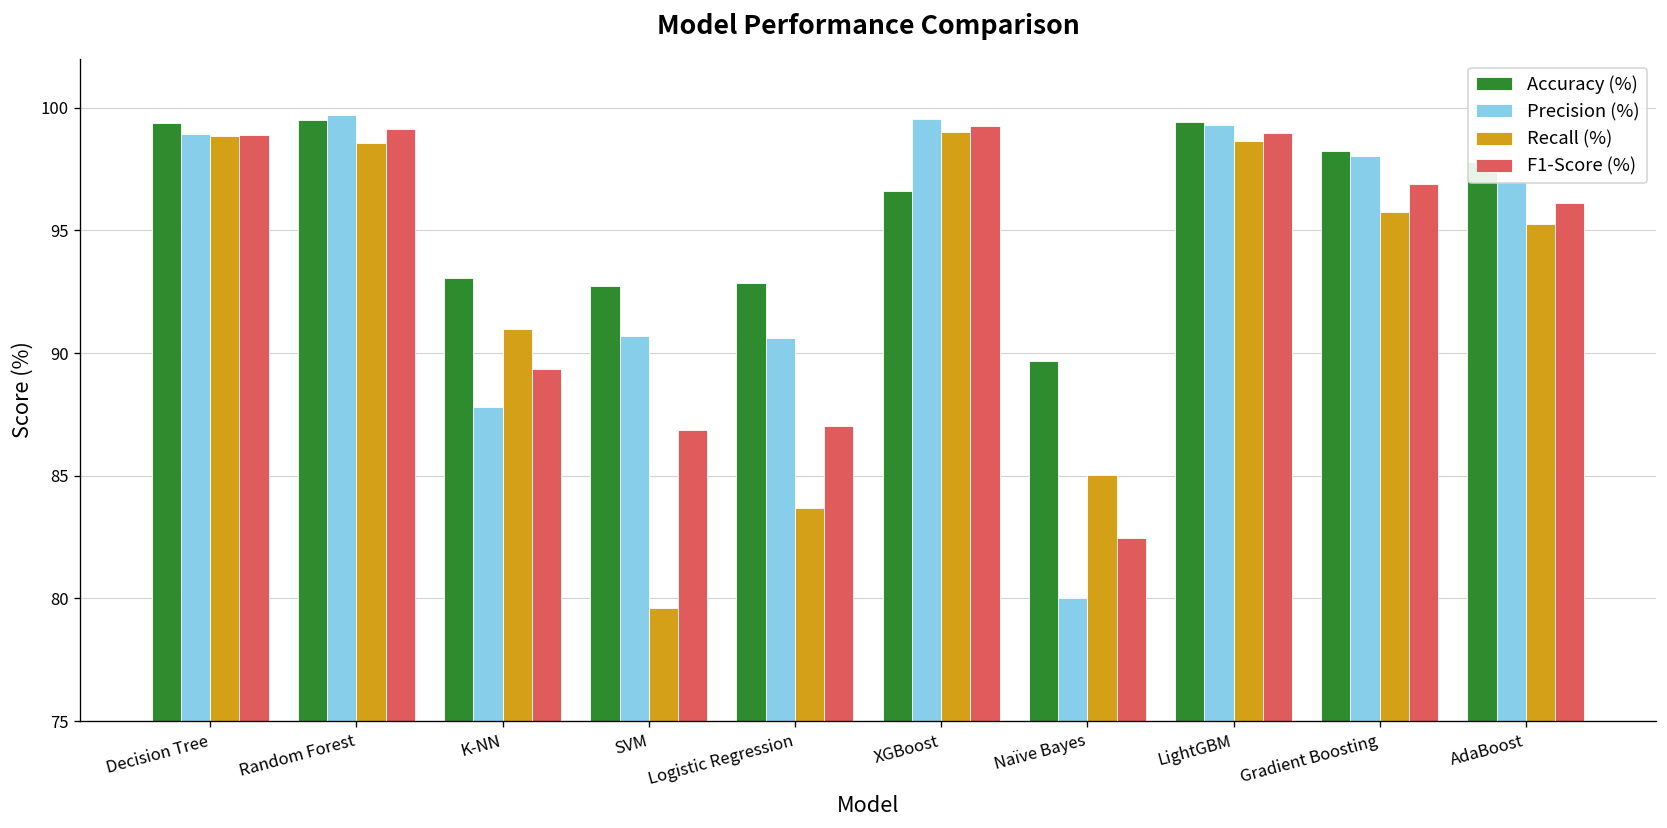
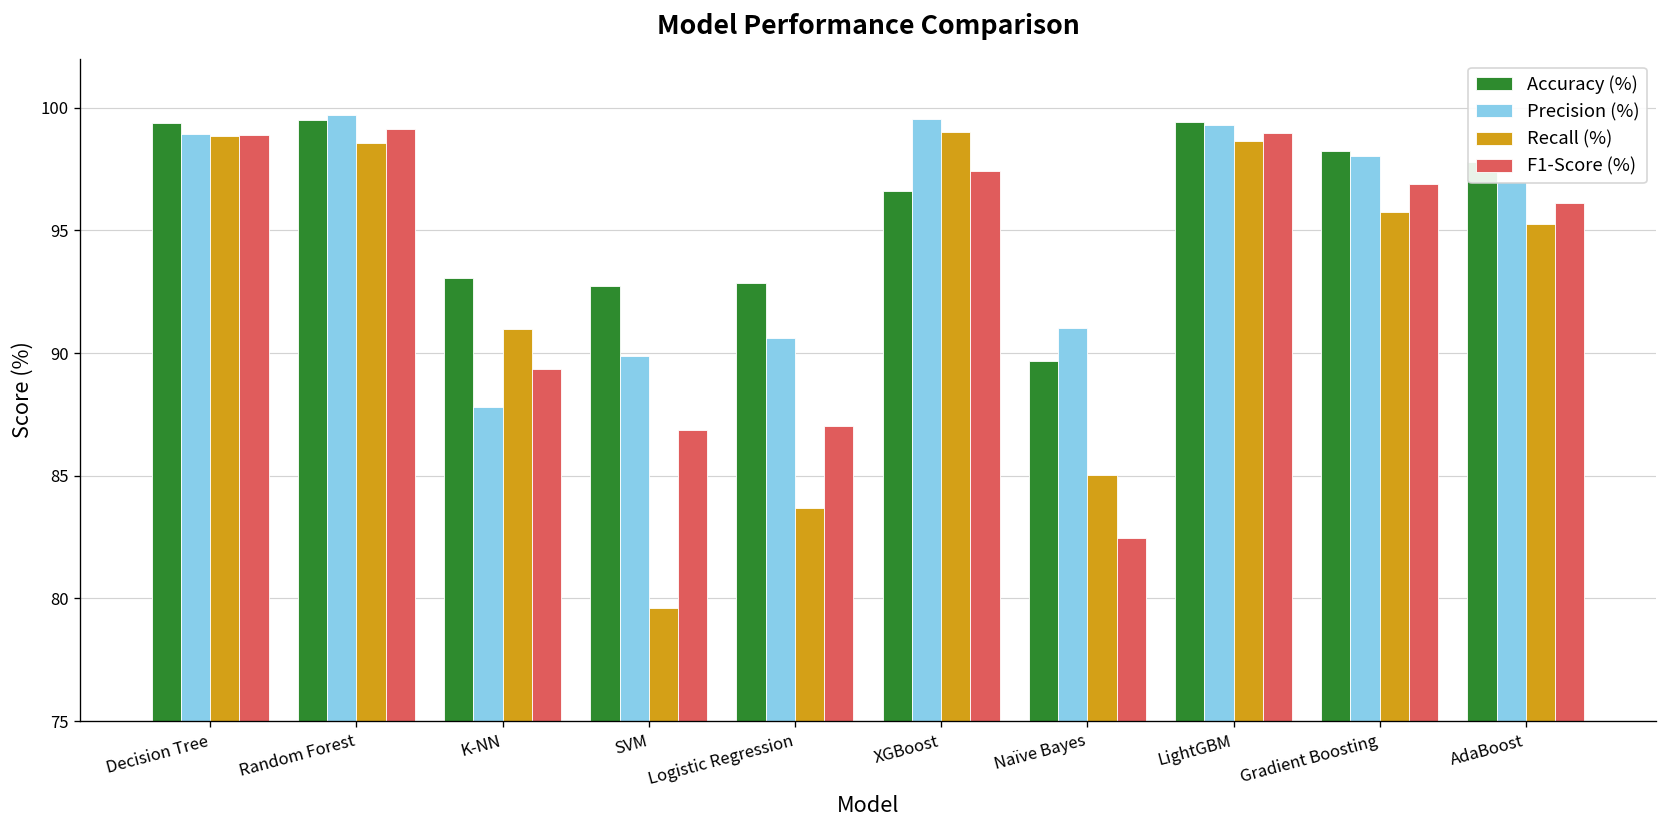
  {
    "Accuracy (%)": {
      "Decision Tree": 99.4,
      "Random Forest": 99.5,
      "K-NN": 93.0,
      "SVM": 92.7,
      "Logistic Regression": 92.9,
      "XGBoost": 96.6,
      "Naïve Bayes": 89.7,
      "LightGBM": 99.4,
      "Gradient Boosting": 98.2
    },
    "Precision (%)": {
      "Decision Tree": 98.9,
      "Random Forest": 99.7,
      "K-NN": 87.8,
-     "SVM": 90.7,
+     "SVM": 89.9,
      "Logistic Regression": 90.6,
      "XGBoost": 99.5,
-     "Naïve Bayes": 80.0,
+     "Naïve Bayes": 91.0,
      "LightGBM": 99.3,
      "Gradient Boosting": 98.0
    },
    "Recall (%)": {
      "Decision Tree": 98.8,
      "Random Forest": 98.6,
      "K-NN": 91.0,
      "SVM": 79.6,
      "Logistic Regression": 83.7,
      "XGBoost": 99.0,
      "Naïve Bayes": 85.0,
      "LightGBM": 98.7,
      "Gradient Boosting": 95.8,
      "AdaBoost": 95.2
    },
    "F1-Score (%)": {
      "Decision Tree": 98.9,
      "Random Forest": 99.1,
      "K-NN": 89.4,
      "SVM": 86.9,
      "Logistic Regression": 87.0,
-     "XGBoost": 99.3,
+     "XGBoost": 97.4,
      "Naïve Bayes": 82.5,
      "LightGBM": 99.0,
      "Gradient Boosting": 96.9,
      "AdaBoost": 96.1
    }
  }
